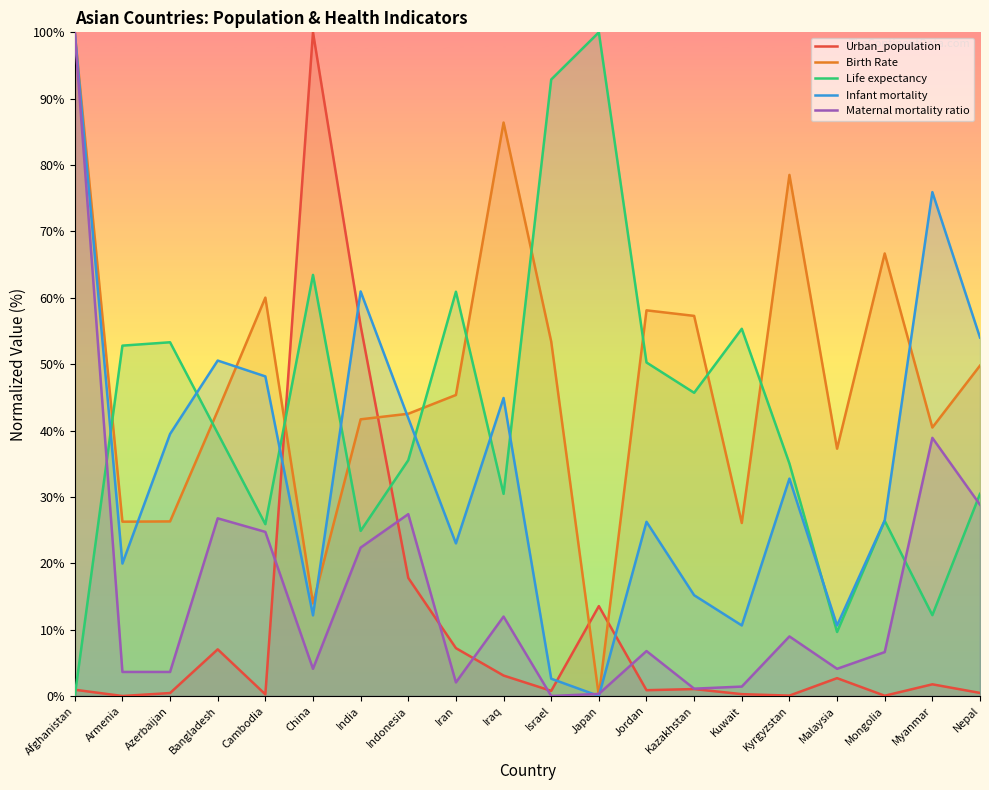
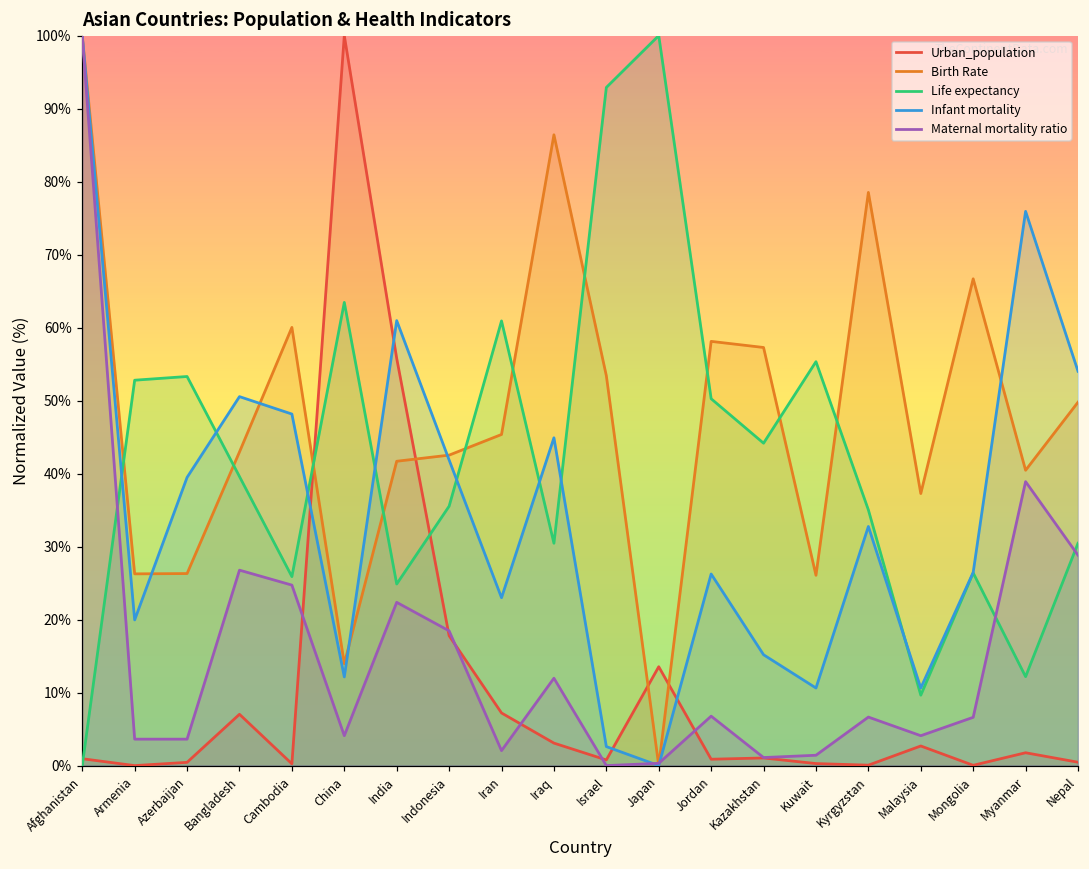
  {
    "Life expectancy": {
      "Afghanistan": "0%",
      "Armenia": "53%",
      "Azerbaijan": "53%",
      "Bangladesh": "40%",
      "Cambodia": "26%",
      "China": "63%",
      "India": "25%",
      "Indonesia": "36%",
      "Iran": "61%",
      "Iraq": "30%",
      "Israel": "93%",
      "Japan": "100%",
      "Jordan": "50%",
-     "Kazakhstan": "46%",
+     "Kazakhstan": "44%",
      "Kuwait": "55%",
      "Kyrgyzstan": "35%",
      "Malaysia": "10%",
      "Myanmar": "12%",
      "Nepal": "30%"
    },
    "Infant mortality": {
      "Armenia": "20%",
      "Azerbaijan": "39%",
      "Bangladesh": "51%",
      "Cambodia": "48%",
      "China": "12%",
      "India": "61%",
      "Indonesia": "42%",
      "Iran": "23%",
      "Iraq": "45%",
      "Israel": "3%",
      "Jordan": "26%",
      "Kazakhstan": "15%",
      "Kuwait": "11%",
      "Kyrgyzstan": "33%",
      "Malaysia": "11%",
      "Myanmar": "76%",
      "Nepal": "54%"
    },
    "Maternal mortality ratio": {
      "Armenia": "4%",
      "Azerbaijan": "4%",
      "Bangladesh": "27%",
      "Cambodia": "25%",
      "China": "4%",
      "India": "22%",
-     "Indonesia": "27%",
+     "Indonesia": "18%",
      "Iran": "2%",
      "Iraq": "12%",
      "Israel": "0%",
      "Jordan": "7%",
      "Kuwait": "1%",
-     "Kyrgyzstan": "9%",
+     "Kyrgyzstan": "7%",
      "Malaysia": "4%",
      "Mongolia": "7%",
      "Myanmar": "39%",
      "Nepal": "29%"
    }
  }
